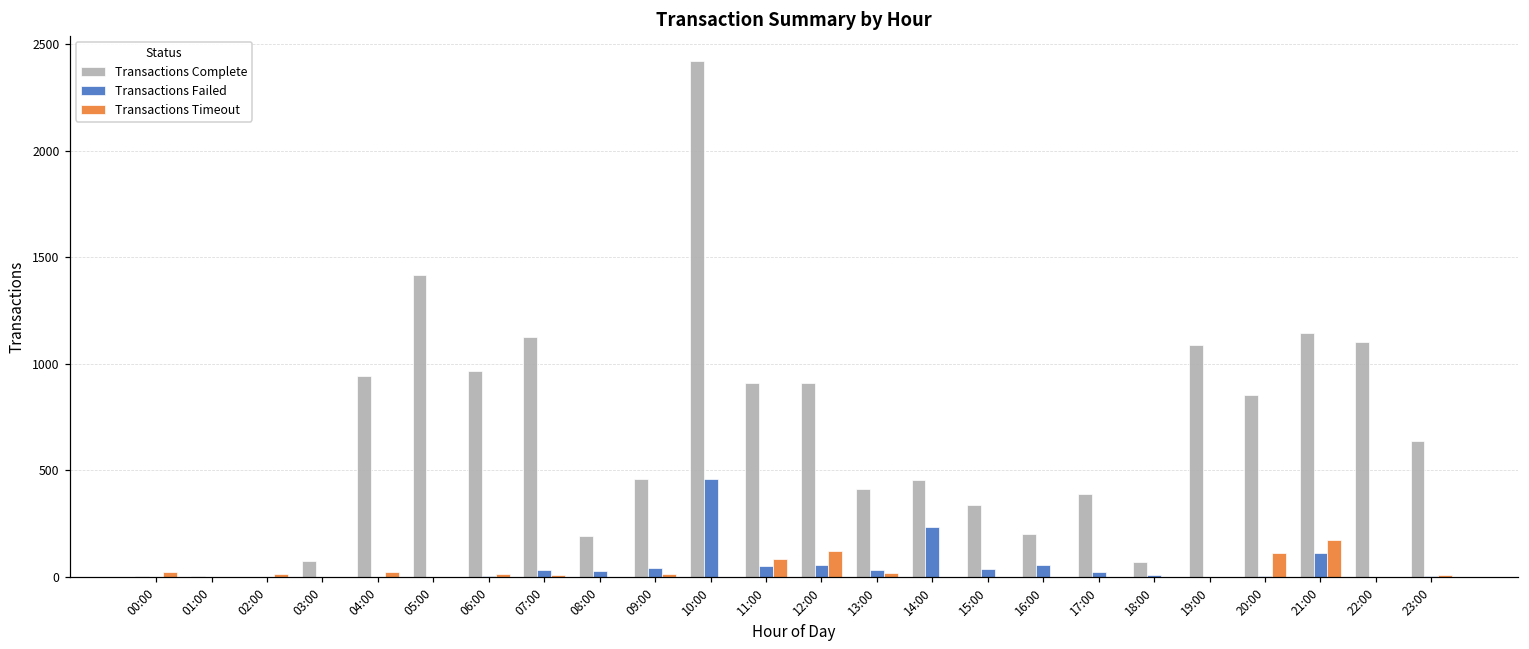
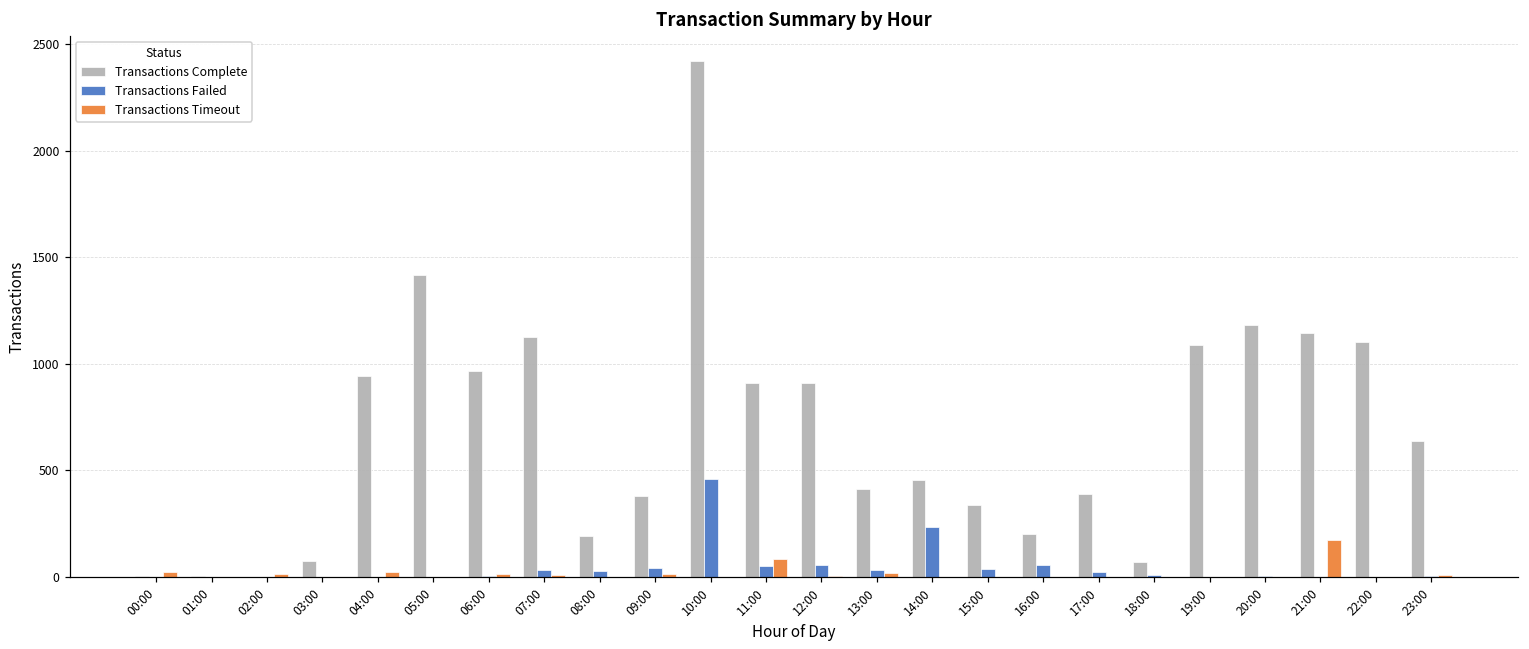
  {
    "Transactions Complete": {
      "02:00": 0,
      "03:00": 70,
      "04:00": 940,
      "05:00": 1420,
      "06:00": 970,
      "07:00": 1130,
      "08:00": 190,
-     "09:00": 460,
+     "09:00": 380,
      "10:00": 2420,
      "11:00": 910,
      "12:00": 910,
      "13:00": 420,
      "14:00": 450,
      "15:00": 340,
      "16:00": 200,
      "17:00": 390,
      "18:00": 70,
      "19:00": 1090,
-     "20:00": 860,
+     "20:00": 1180,
      "21:00": 1150,
      "22:00": 1100,
      "23:00": 640
    },
    "Transactions Failed": {
      "00:00": 0,
      "01:00": 0,
      "02:00": 0,
      "03:00": 0,
      "04:00": 0,
      "07:00": 30,
      "08:00": 30,
      "09:00": 40,
      "10:00": 460,
      "11:00": 50,
      "12:00": 60,
      "13:00": 40,
      "14:00": 240,
      "15:00": 40,
      "16:00": 60,
      "17:00": 30,
-     "21:00": 110,
+     "21:00": 0,
      "22:00": 0
    },
    "Transactions Timeout": {
      "00:00": 30,
      "02:00": 20,
      "03:00": 0,
      "04:00": 30,
      "06:00": 10,
      "09:00": 10,
      "11:00": 80,
-     "12:00": 120,
+     "12:00": 0,
      "13:00": 20,
      "14:00": 0,
      "16:00": 0,
      "18:00": 0,
      "19:00": 0,
-     "20:00": 110,
+     "20:00": 0,
      "21:00": 180,
      "22:00": 0
    }
  }
